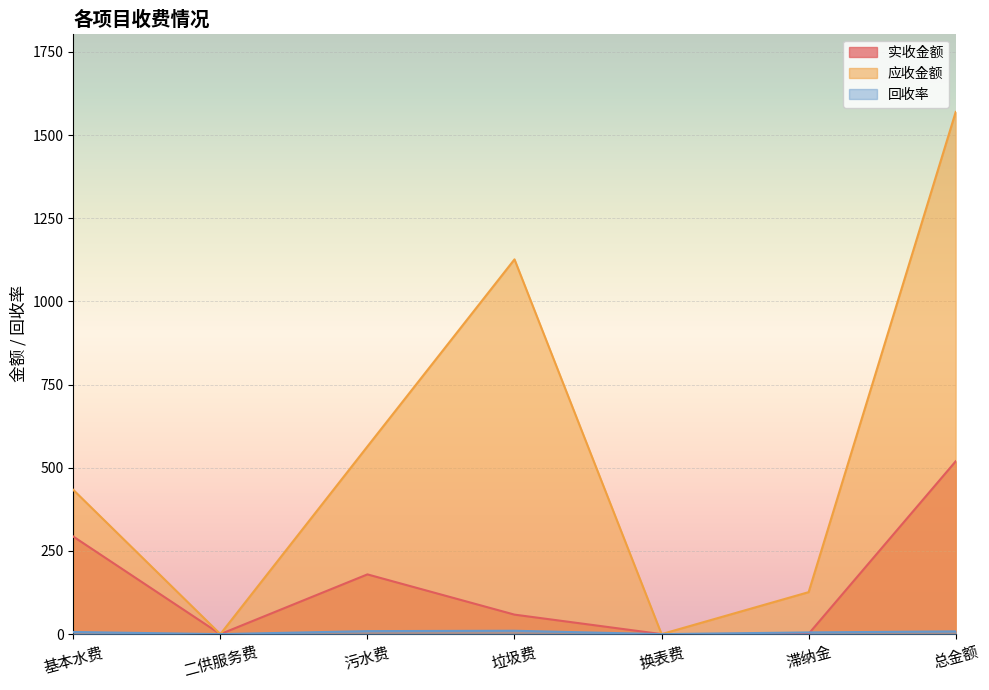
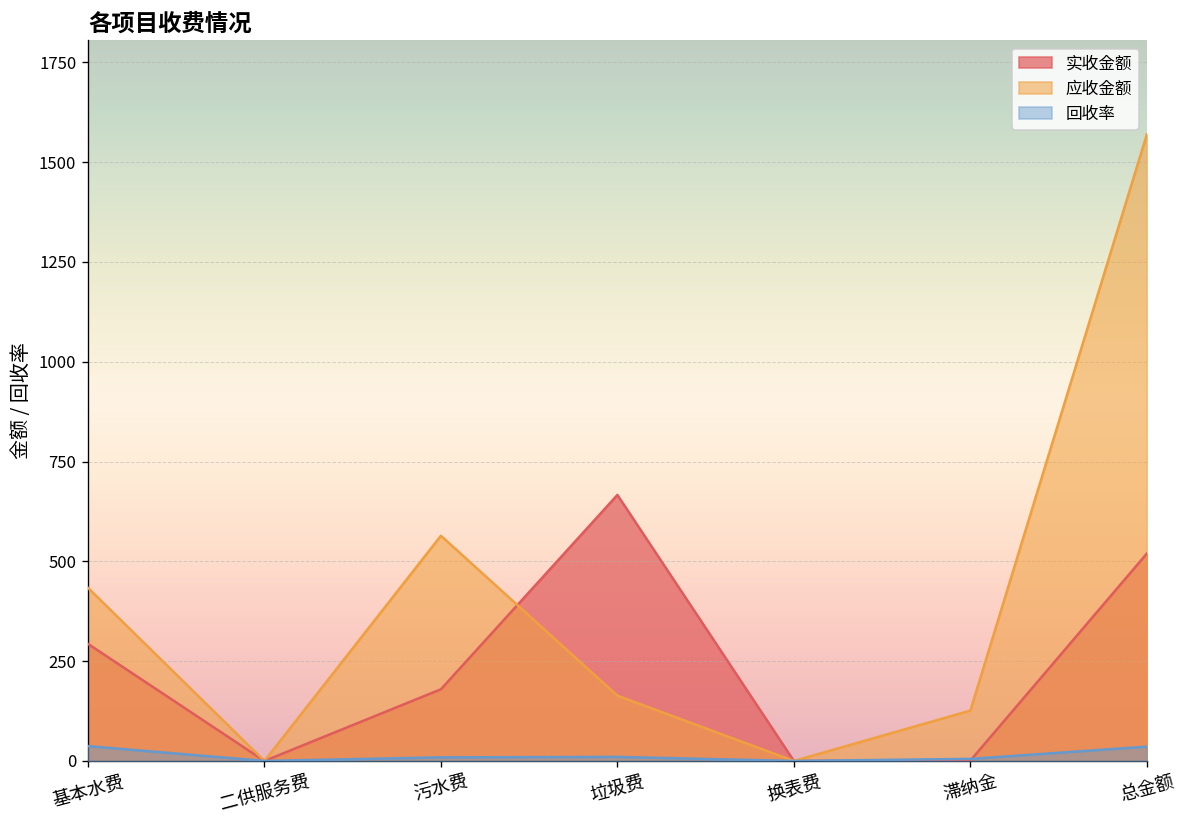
  {
    "实收金额": {
      "基本水费": 290,
      "污水费": 180,
-     "垃圾费": 60,
+     "垃圾费": 670,
      "总金额": 520
    },
    "应收金额": {
      "基本水费": 430,
      "污水费": 560,
-     "垃圾费": 1130,
+     "垃圾费": 160,
      "滞纳金": 130,
      "总金额": 1570
    },
    "回收率": {
-     "基本水费": 10,
+     "基本水费": 40,
      "污水费": 10,
      "垃圾费": 10,
-     "总金额": 10
+     "总金额": 40
    }
  }
